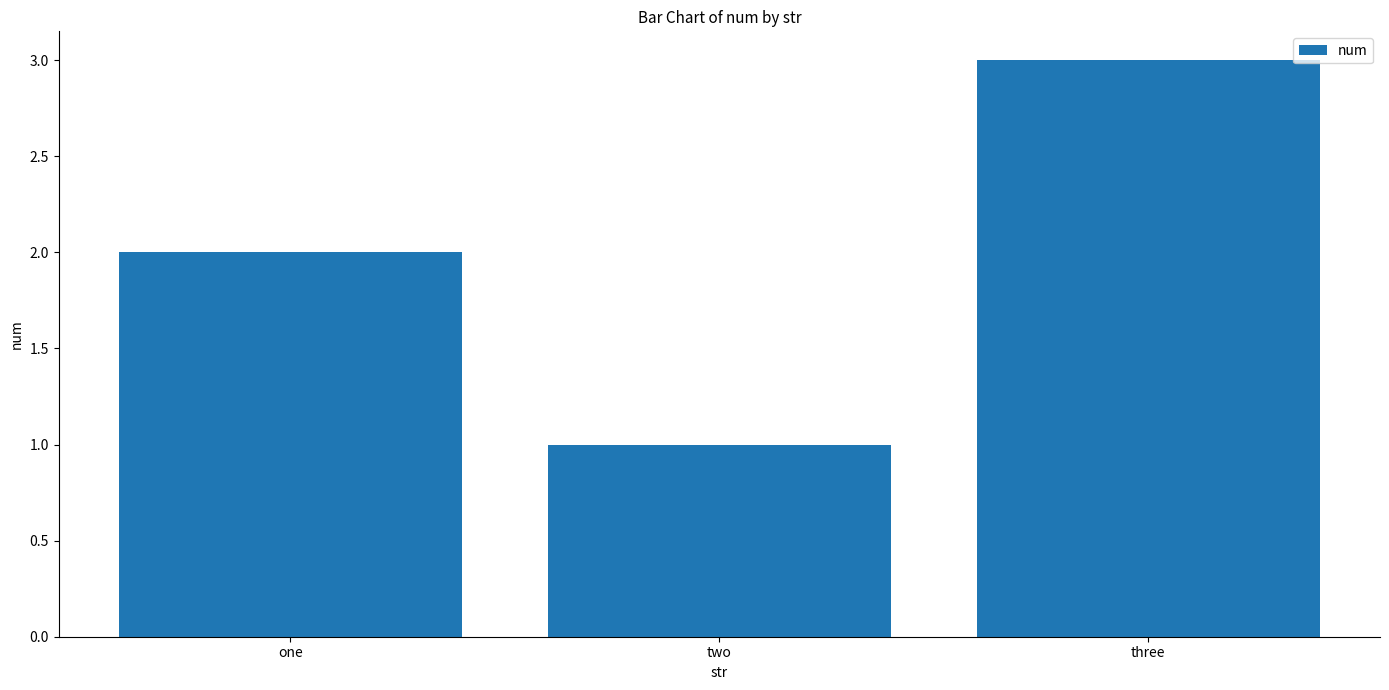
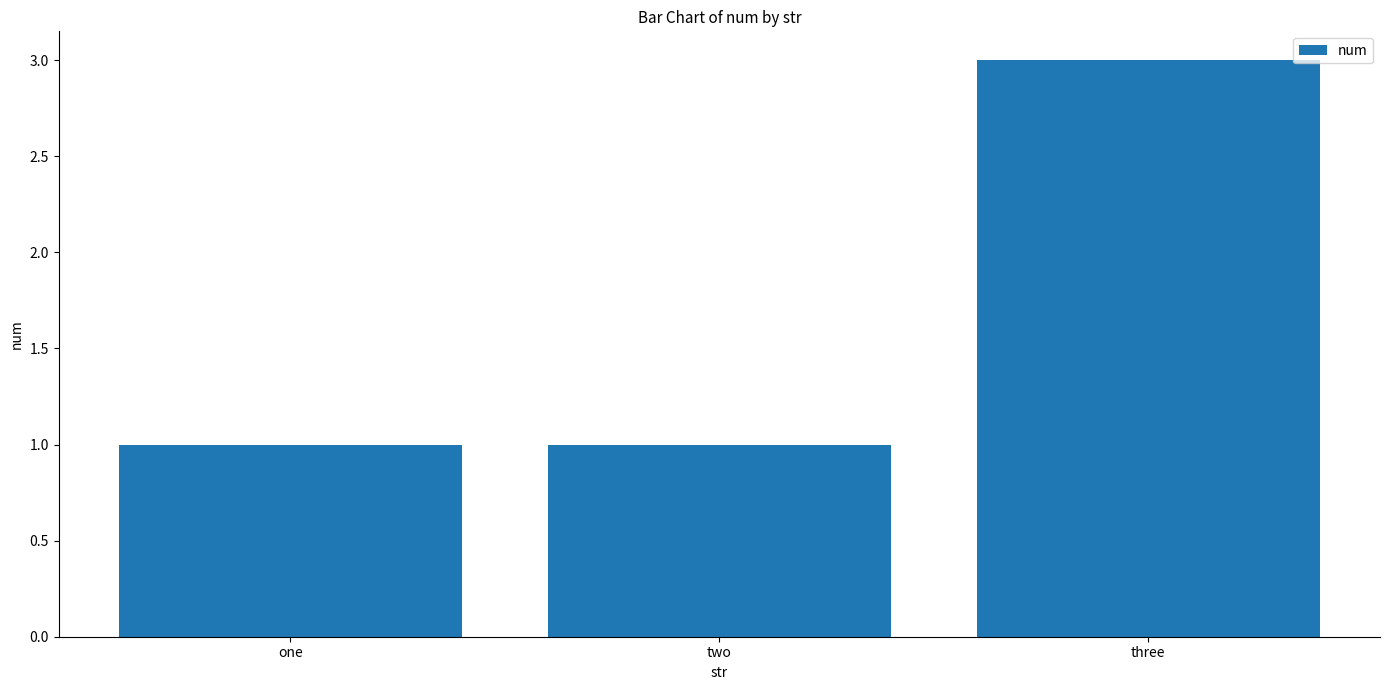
  {
-   "one": 2,
+   "one": 1,
    "two": 1,
    "three": 3
  }
